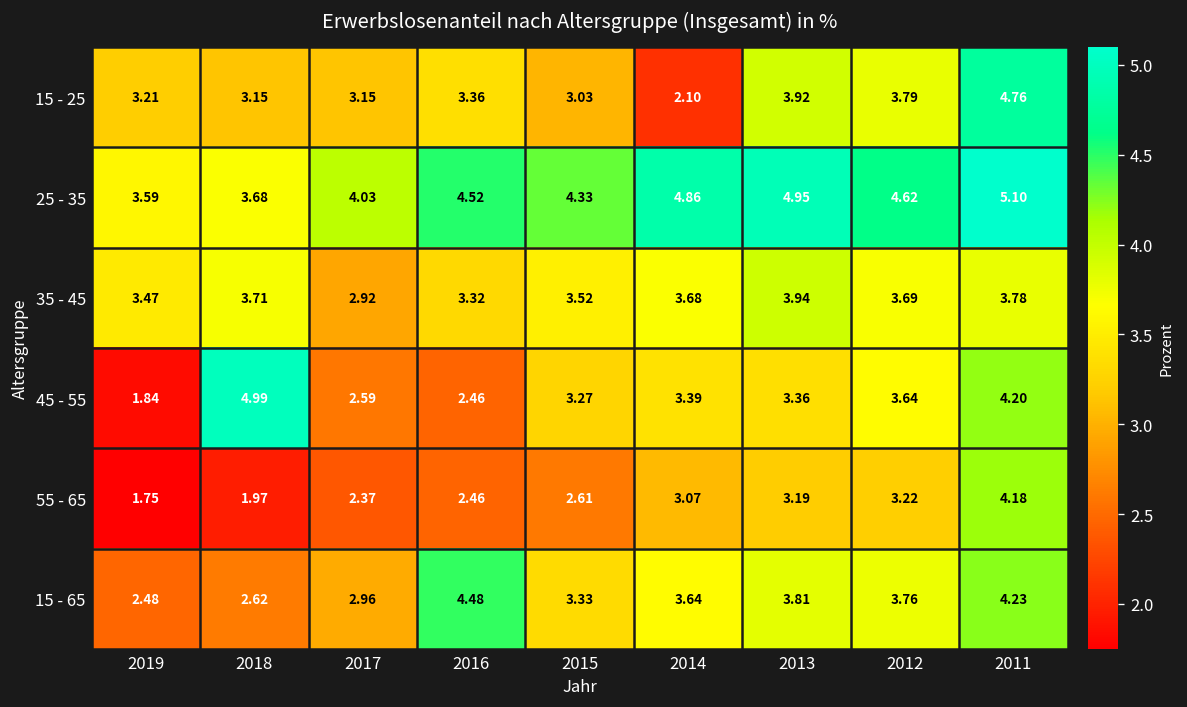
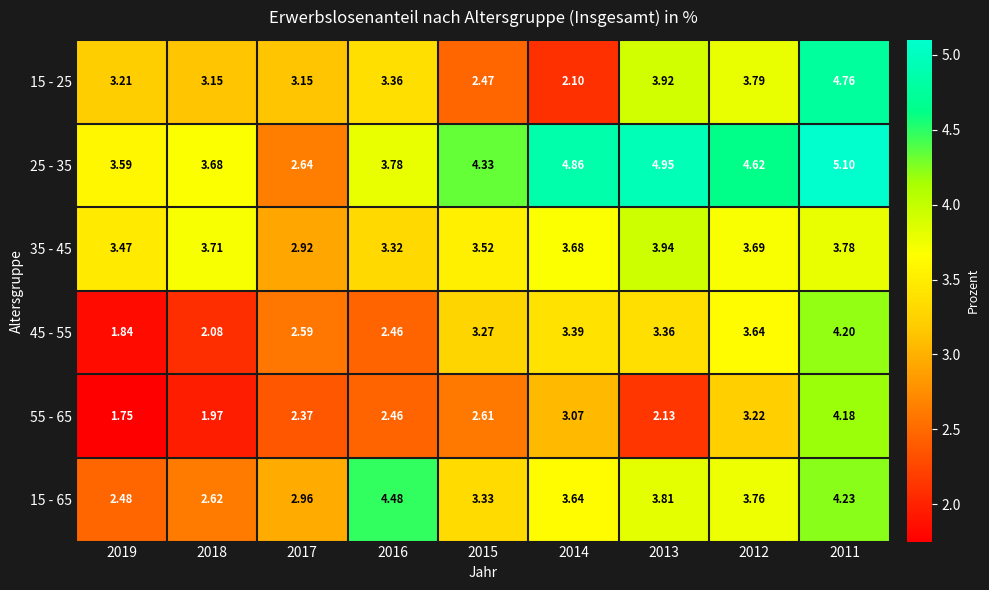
  {
    "15 - 25": {
      "2019": 3.21,
      "2018": 3.15,
      "2017": 3.15,
      "2016": 3.36,
-     "2015": 3.03,
+     "2015": 2.47,
      "2014": 2.10,
      "2013": 3.92,
      "2012": 3.79,
      "2011": 4.76
    },
    "25 - 35": {
      "2019": 3.59,
      "2018": 3.68,
-     "2017": 4.03,
-     "2016": 4.52,
+     "2017": 2.64,
+     "2016": 3.78,
      "2015": 4.33,
      "2014": 4.86,
      "2013": 4.95,
      "2012": 4.62,
      "2011": 5.10
    },
    "35 - 45": {
      "2019": 3.47,
      "2018": 3.71,
      "2017": 2.92,
      "2016": 3.32,
      "2015": 3.52,
      "2014": 3.68,
      "2013": 3.94,
      "2012": 3.69,
      "2011": 3.78
    },
    "45 - 55": {
      "2019": 1.84,
-     "2018": 4.99,
+     "2018": 2.08,
      "2017": 2.59,
      "2016": 2.46,
      "2015": 3.27,
      "2014": 3.39,
      "2013": 3.36,
      "2012": 3.64,
      "2011": 4.20
    },
    "55 - 65": {
      "2019": 1.75,
      "2018": 1.97,
      "2017": 2.37,
      "2016": 2.46,
      "2015": 2.61,
      "2014": 3.07,
-     "2013": 3.19,
+     "2013": 2.13,
      "2012": 3.22,
      "2011": 4.18
    },
    "15 - 65": {
      "2019": 2.48,
      "2018": 2.62,
      "2017": 2.96,
      "2016": 4.48,
      "2015": 3.33,
      "2014": 3.64,
      "2013": 3.81,
      "2012": 3.76,
      "2011": 4.23
    }
  }
